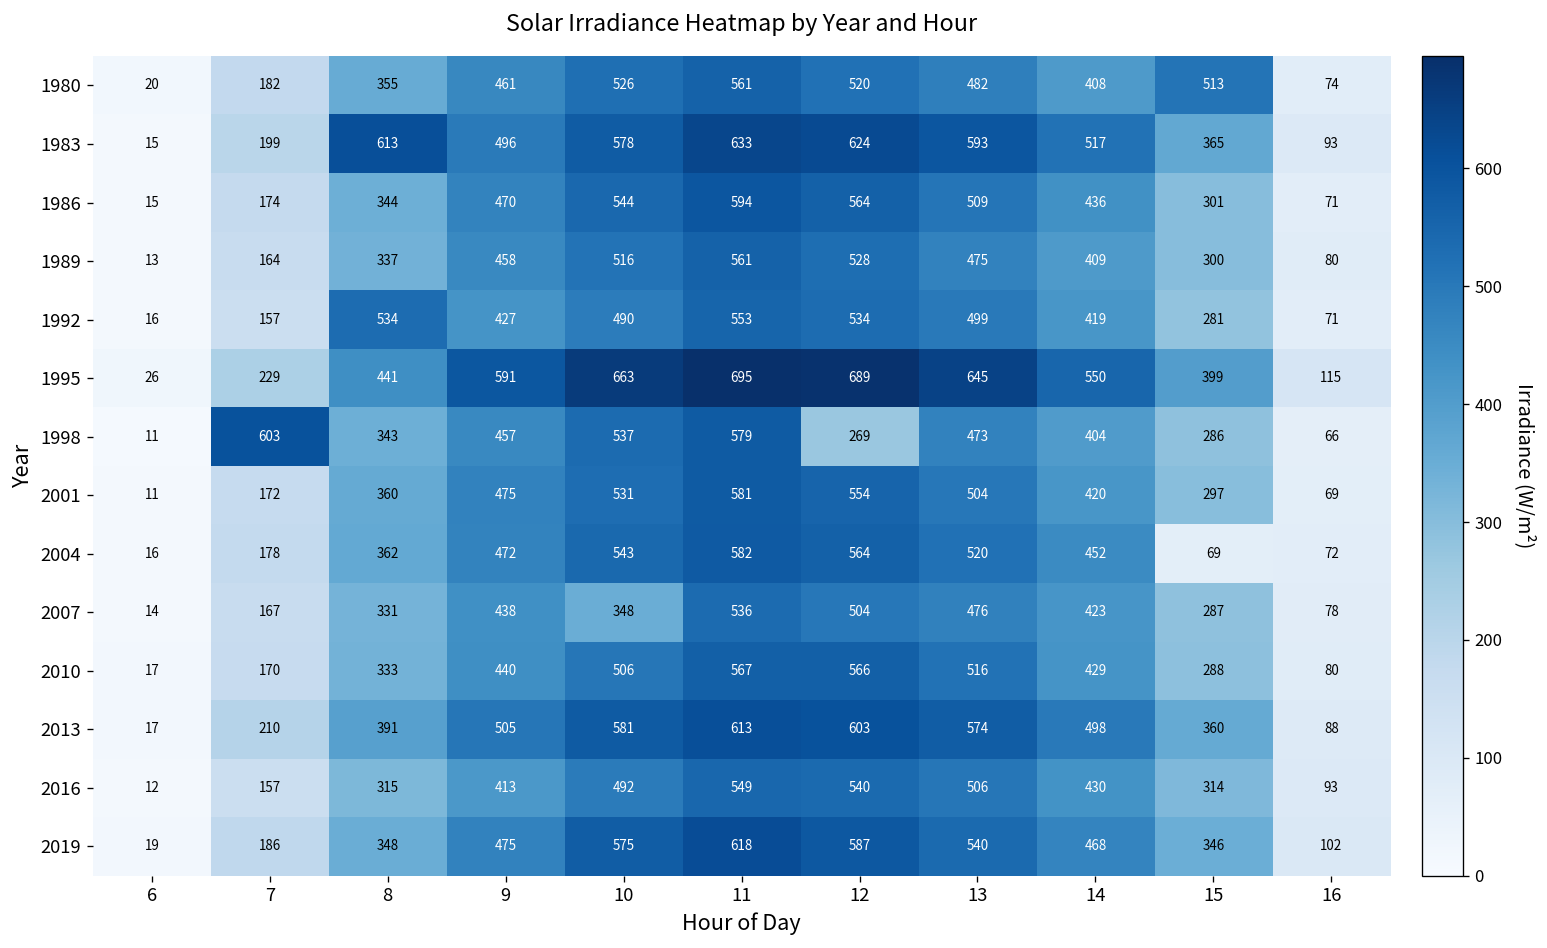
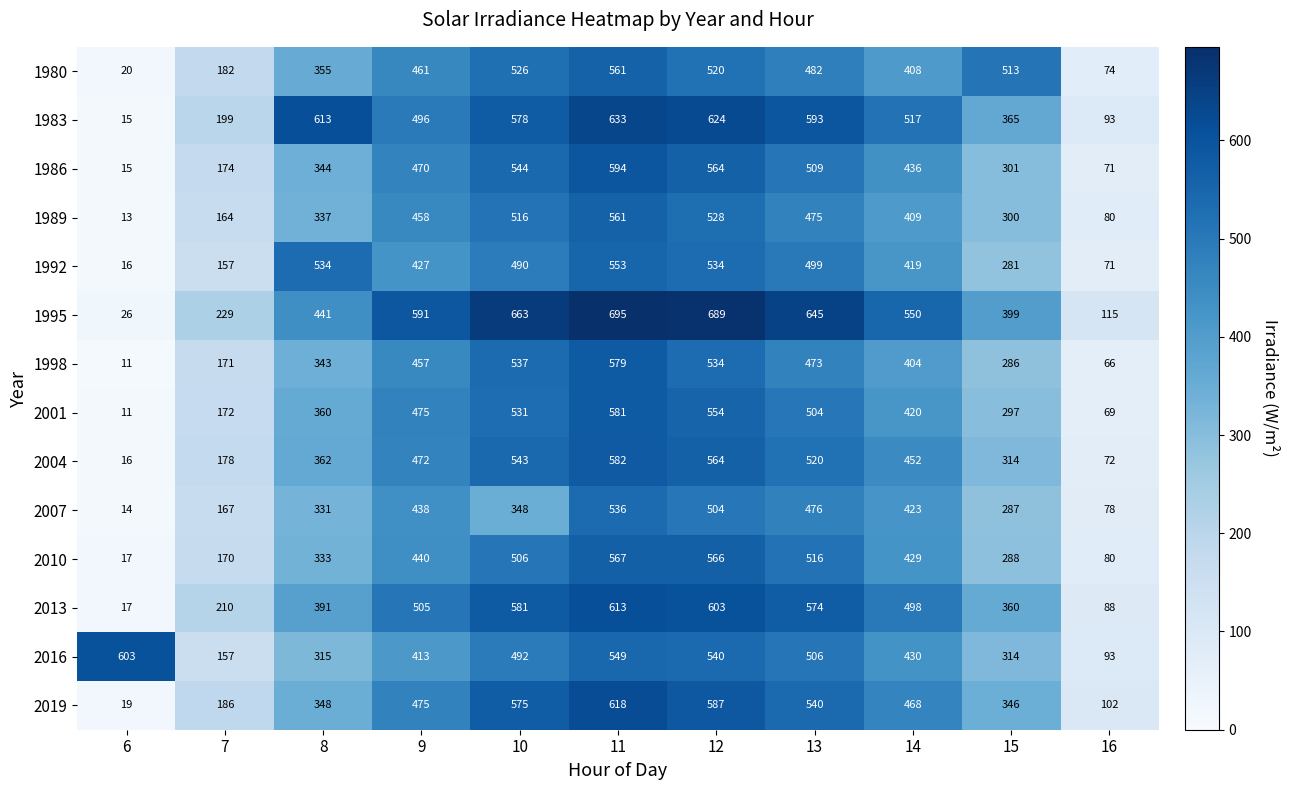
  {
    "1980": {
      "6": 20,
      "7": 182,
      "8": 355,
      "9": 461,
      "10": 526,
      "11": 561,
      "12": 520,
      "13": 482,
      "14": 408,
      "15": 513,
      "16": 74
    },
    "1983": {
      "6": 15,
      "7": 199,
      "8": 613,
      "9": 496,
      "10": 578,
      "11": 633,
      "12": 624,
      "13": 593,
      "14": 517,
      "15": 365,
      "16": 93
    },
    "1986": {
      "6": 15,
      "7": 174,
      "8": 344,
      "9": 470,
      "10": 544,
      "11": 594,
      "12": 564,
      "13": 509,
      "14": 436,
      "15": 301,
      "16": 71
    },
    "1989": {
      "6": 13,
      "7": 164,
      "8": 337,
      "9": 458,
      "10": 516,
      "11": 561,
      "12": 528,
      "13": 475,
      "14": 409,
      "15": 300,
      "16": 80
    },
    "1992": {
      "6": 16,
      "7": 157,
      "8": 534,
      "9": 427,
      "10": 490,
      "11": 553,
      "12": 534,
      "13": 499,
      "14": 419,
      "15": 281,
      "16": 71
    },
    "1995": {
      "6": 26,
      "7": 229,
      "8": 441,
      "9": 591,
      "10": 663,
      "11": 695,
      "12": 689,
      "13": 645,
      "14": 550,
      "15": 399,
      "16": 115
    },
    "1998": {
      "6": 11,
-     "7": 603,
+     "7": 171,
      "8": 343,
      "9": 457,
      "10": 537,
      "11": 579,
-     "12": 269,
+     "12": 534,
      "13": 473,
      "14": 404,
      "15": 286,
      "16": 66
    },
    "2001": {
      "6": 11,
      "7": 172,
      "8": 360,
      "9": 475,
      "10": 531,
      "11": 581,
      "12": 554,
      "13": 504,
      "14": 420,
      "15": 297,
      "16": 69
    },
    "2004": {
      "6": 16,
      "7": 178,
      "8": 362,
      "9": 472,
      "10": 543,
      "11": 582,
      "12": 564,
      "13": 520,
      "14": 452,
-     "15": 69,
+     "15": 314,
      "16": 72
    },
    "2007": {
      "6": 14,
      "7": 167,
      "8": 331,
      "9": 438,
      "10": 348,
      "11": 536,
      "12": 504,
      "13": 476,
      "14": 423,
      "15": 287,
      "16": 78
    },
    "2010": {
      "6": 17,
      "7": 170,
      "8": 333,
      "9": 440,
      "10": 506,
      "11": 567,
      "12": 566,
      "13": 516,
      "14": 429,
      "15": 288,
      "16": 80
    },
    "2013": {
      "6": 17,
      "7": 210,
      "8": 391,
      "9": 505,
      "10": 581,
      "11": 613,
      "12": 603,
      "13": 574,
      "14": 498,
      "15": 360,
      "16": 88
    },
    "2016": {
-     "6": 12,
+     "6": 603,
      "7": 157,
      "8": 315,
      "9": 413,
      "10": 492,
      "11": 549,
      "12": 540,
      "13": 506,
      "14": 430,
      "15": 314,
      "16": 93
    },
    "2019": {
      "6": 19,
      "7": 186,
      "8": 348,
      "9": 475,
      "10": 575,
      "11": 618,
      "12": 587,
      "13": 540,
      "14": 468,
      "15": 346,
      "16": 102
    }
  }
